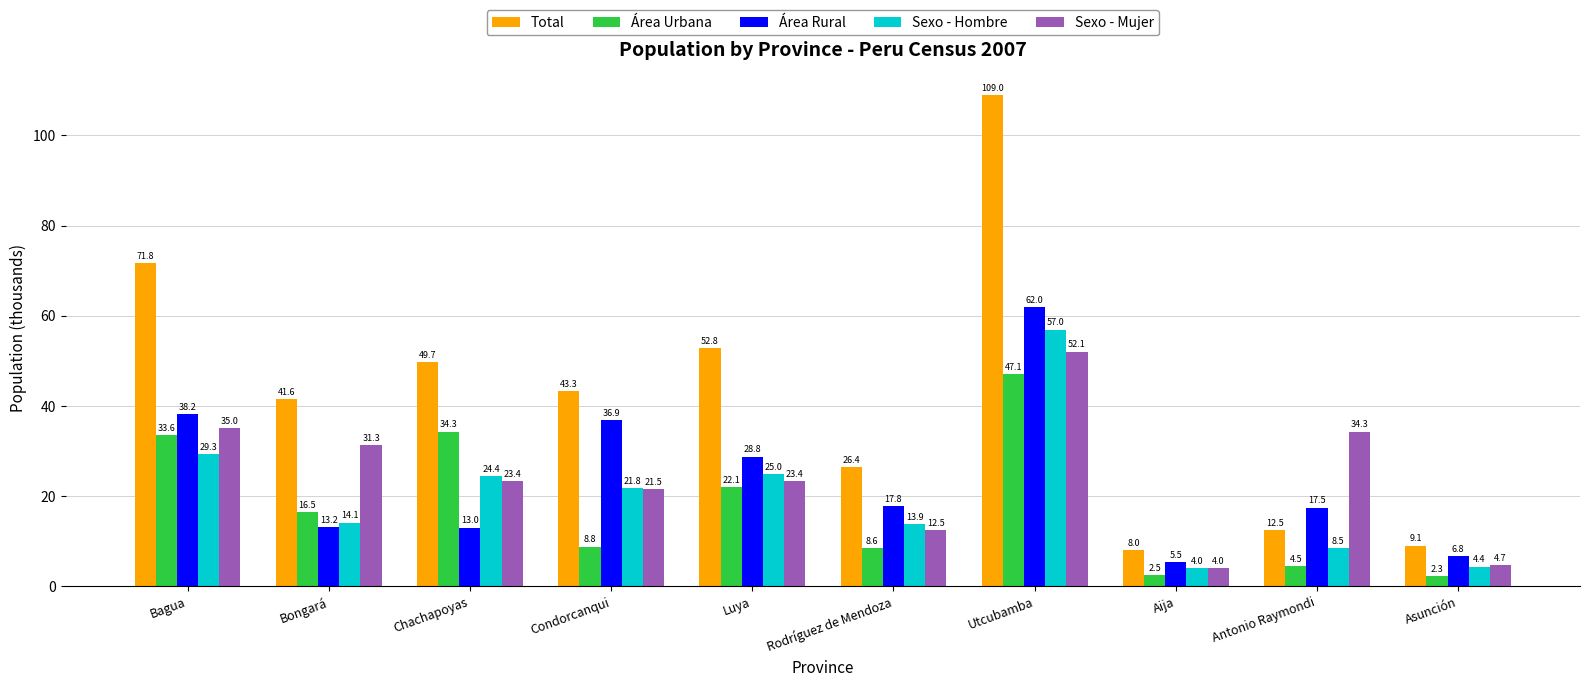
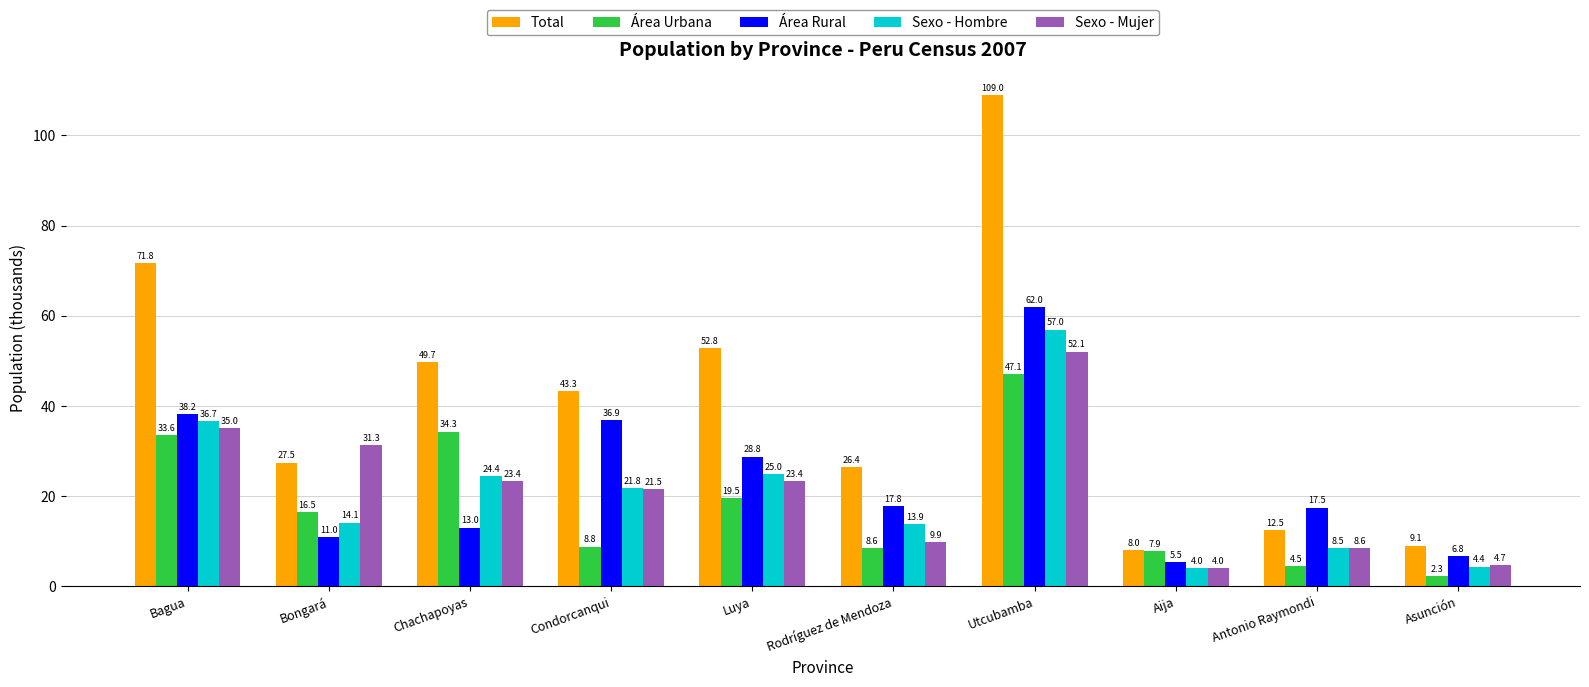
  {
    "Total": {
      "Bagua": 71.8,
-     "Bongará": 41.6,
+     "Bongará": 27.5,
      "Chachapoyas": 49.7,
      "Condorcanqui": 43.3,
      "Luya": 52.8,
      "Rodríguez de Mendoza": 26.4,
      "Utcubamba": 109.0,
      "Aija": 8.0,
      "Antonio Raymondi": 12.5,
      "Asunción": 9.1
    },
    "Área Urbana": {
      "Bagua": 33.6,
      "Bongará": 16.5,
      "Chachapoyas": 34.3,
      "Condorcanqui": 8.8,
-     "Luya": 22.1,
+     "Luya": 19.5,
      "Rodríguez de Mendoza": 8.6,
      "Utcubamba": 47.1,
-     "Aija": 2.5,
+     "Aija": 7.9,
      "Antonio Raymondi": 4.5,
      "Asunción": 2.3
    },
    "Área Rural": {
      "Bagua": 38.2,
-     "Bongará": 13.2,
+     "Bongará": 11.0,
      "Chachapoyas": 13.0,
      "Condorcanqui": 36.9,
      "Luya": 28.8,
      "Rodríguez de Mendoza": 17.8,
      "Utcubamba": 62.0,
      "Aija": 5.5,
      "Antonio Raymondi": 17.5,
      "Asunción": 6.8
    },
    "Sexo - Hombre": {
-     "Bagua": 29.3,
+     "Bagua": 36.7,
      "Bongará": 14.1,
      "Chachapoyas": 24.4,
      "Condorcanqui": 21.8,
      "Luya": 25.0,
      "Rodríguez de Mendoza": 13.9,
      "Utcubamba": 57.0,
      "Aija": 4.0,
      "Antonio Raymondi": 8.5,
      "Asunción": 4.4
    },
    "Sexo - Mujer": {
      "Bagua": 35.0,
      "Bongará": 31.3,
      "Chachapoyas": 23.4,
      "Condorcanqui": 21.5,
      "Luya": 23.4,
-     "Rodríguez de Mendoza": 12.5,
+     "Rodríguez de Mendoza": 9.9,
      "Utcubamba": 52.1,
      "Aija": 4.0,
-     "Antonio Raymondi": 34.3,
+     "Antonio Raymondi": 8.6,
      "Asunción": 4.7
    }
  }
